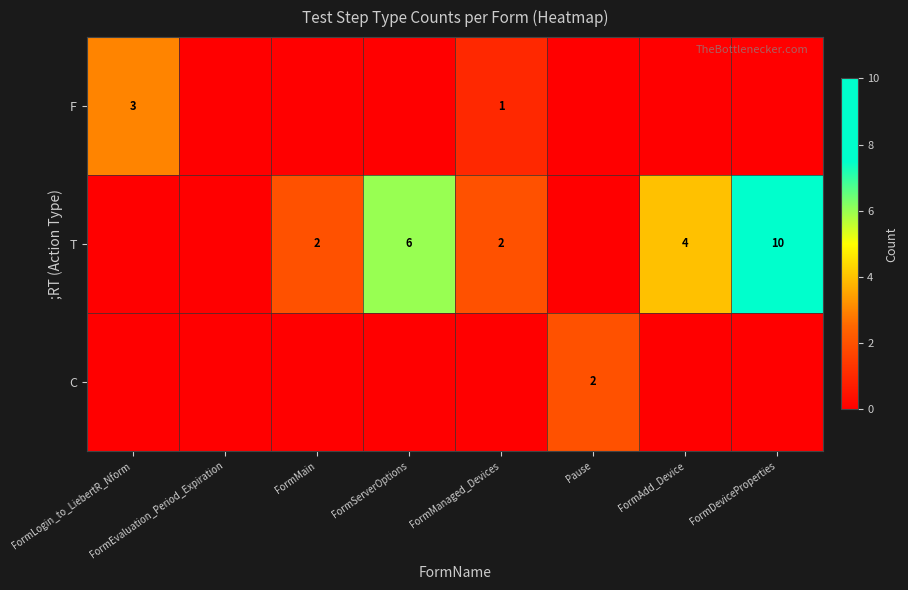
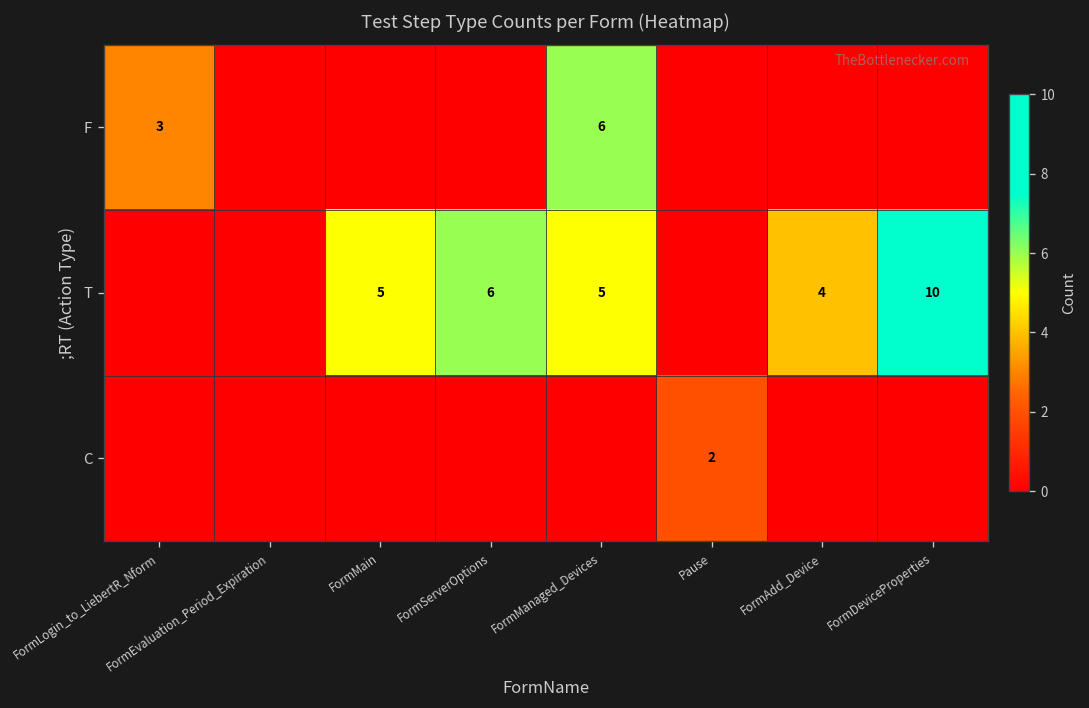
  {
    "F": {
      "FormLogin_to_LiebertR_Nform": 3,
-     "FormManaged_Devices": 1
+     "FormManaged_Devices": 6
    },
    "T": {
-     "FormMain": 2,
+     "FormMain": 5,
      "FormServerOptions": 6,
-     "FormManaged_Devices": 2,
+     "FormManaged_Devices": 5,
      "FormAdd_Device": 4,
      "FormDeviceProperties": 10
    },
    "C": {
      "Pause": 2
    }
  }
